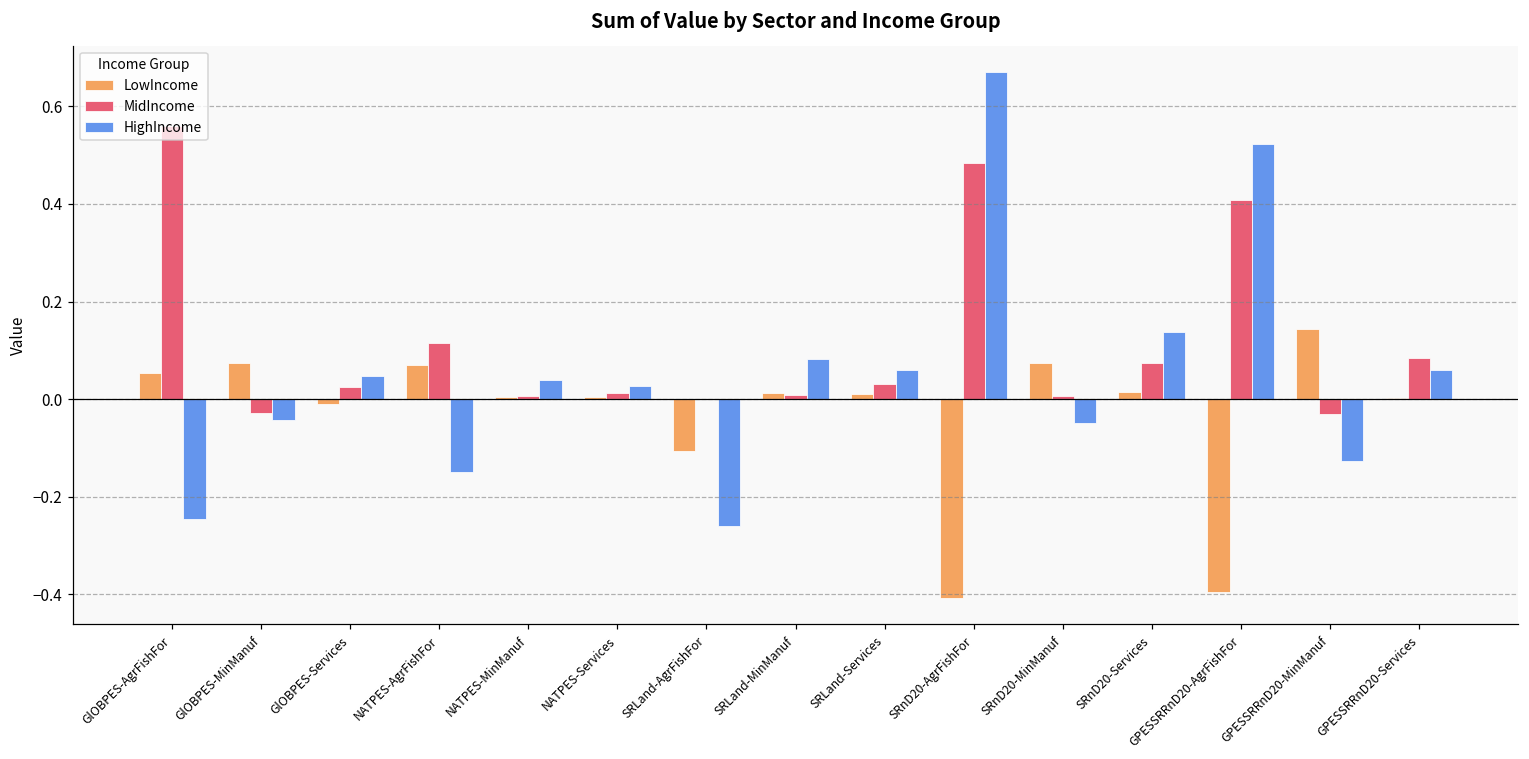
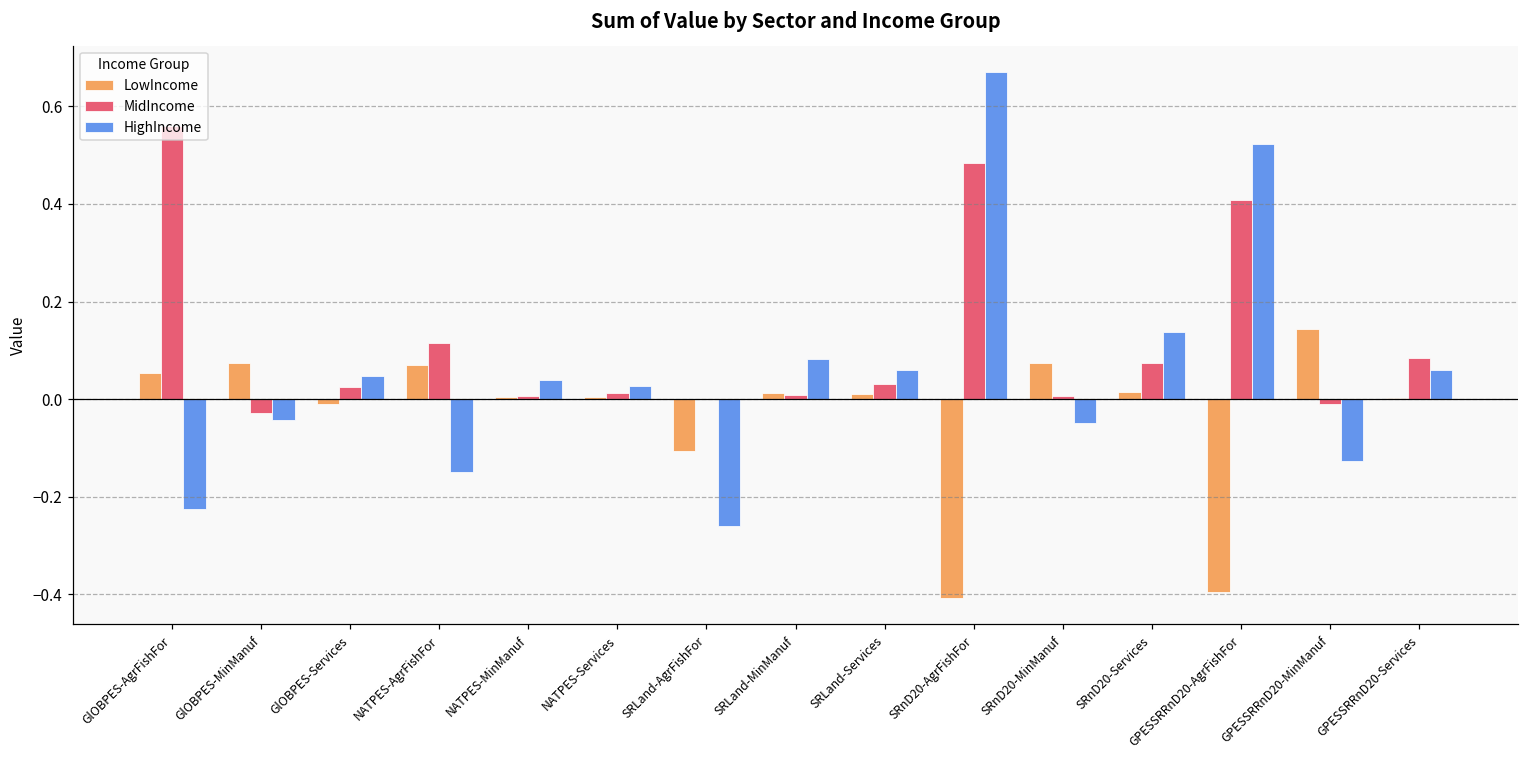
  {
    "LowIncome": {
      "GlOBPES-AgrFishFor": 0.05,
      "GlOBPES-MinManuf": 0.07,
      "GlOBPES-Services": -0.01,
      "NATPES-AgrFishFor": 0.07,
      "SRLand-AgrFishFor": -0.11,
      "SRLand-MinManuf": 0.01,
      "SRLand-Services": 0.01,
      "SRnD20-AgrFishFor": -0.41,
      "SRnD20-MinManuf": 0.07,
      "SRnD20-Services": 0.02,
      "GPESSRRnD20-AgrFishFor": -0.39,
      "GPESSRRnD20-MinManuf": 0.14
    },
    "MidIncome": {
      "GlOBPES-MinManuf": -0.03,
      "GlOBPES-Services": 0.02,
      "NATPES-AgrFishFor": 0.12,
      "NATPES-MinManuf": 0.01,
      "NATPES-Services": 0.01,
      "SRLand-MinManuf": 0.01,
      "SRLand-Services": 0.03,
      "SRnD20-AgrFishFor": 0.48,
      "SRnD20-Services": 0.07,
      "GPESSRRnD20-AgrFishFor": 0.41,
-     "GPESSRRnD20-MinManuf": -0.03,
+     "GPESSRRnD20-MinManuf": -0.01,
      "GPESSRRnD20-Services": 0.08
    },
    "HighIncome": {
-     "GlOBPES-AgrFishFor": -0.25,
+     "GlOBPES-AgrFishFor": -0.23,
      "GlOBPES-MinManuf": -0.04,
      "GlOBPES-Services": 0.05,
      "NATPES-AgrFishFor": -0.15,
      "NATPES-MinManuf": 0.04,
      "NATPES-Services": 0.03,
      "SRLand-AgrFishFor": -0.26,
      "SRLand-MinManuf": 0.08,
      "SRLand-Services": 0.06,
      "SRnD20-AgrFishFor": 0.67,
      "SRnD20-MinManuf": -0.05,
      "SRnD20-Services": 0.14,
      "GPESSRRnD20-AgrFishFor": 0.52,
      "GPESSRRnD20-MinManuf": -0.13,
      "GPESSRRnD20-Services": 0.06
    }
  }
